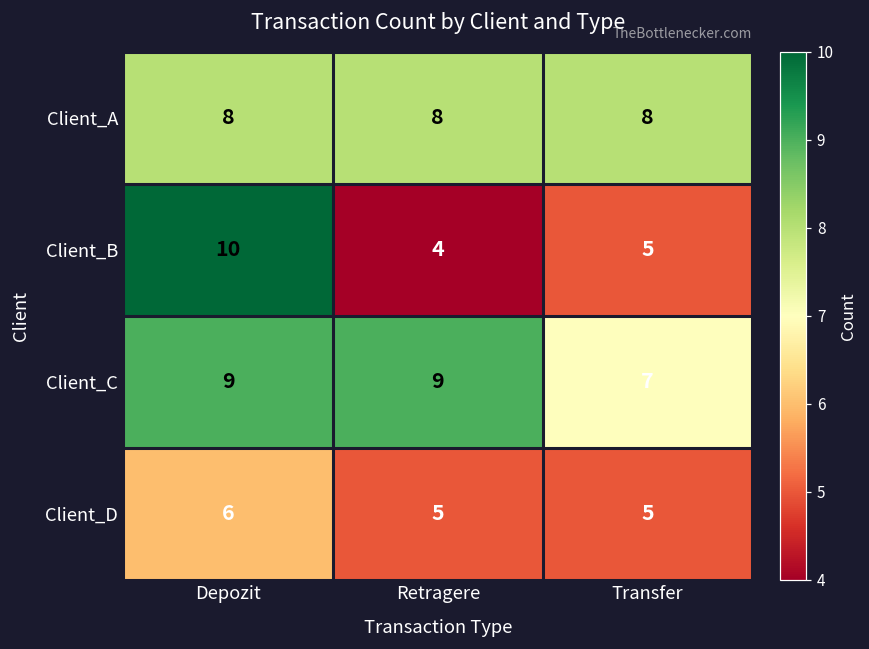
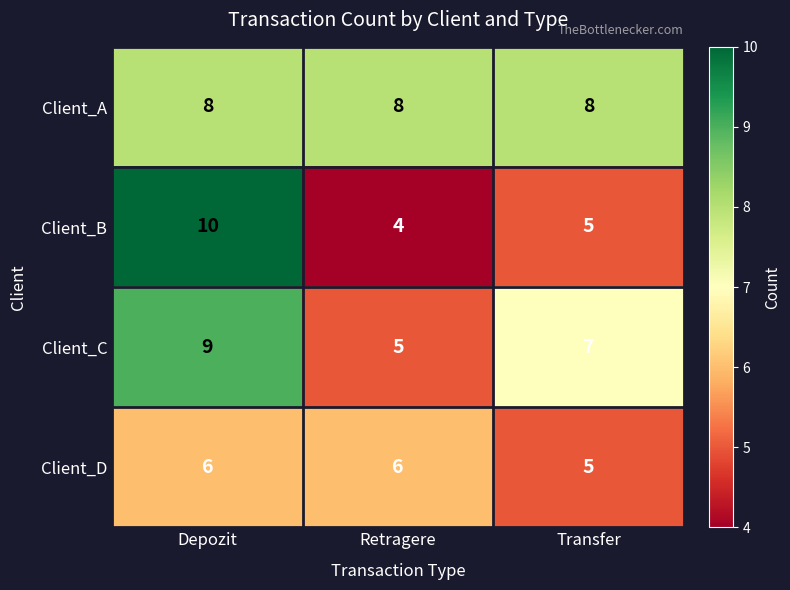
  {
    "Client_A": {
      "Depozit": 8,
      "Retragere": 8,
      "Transfer": 8
    },
    "Client_B": {
      "Depozit": 10,
      "Retragere": 4,
      "Transfer": 5
    },
    "Client_C": {
      "Depozit": 9,
-     "Retragere": 9,
+     "Retragere": 5,
      "Transfer": 7
    },
    "Client_D": {
      "Depozit": 6,
-     "Retragere": 5,
+     "Retragere": 6,
      "Transfer": 5
    }
  }
